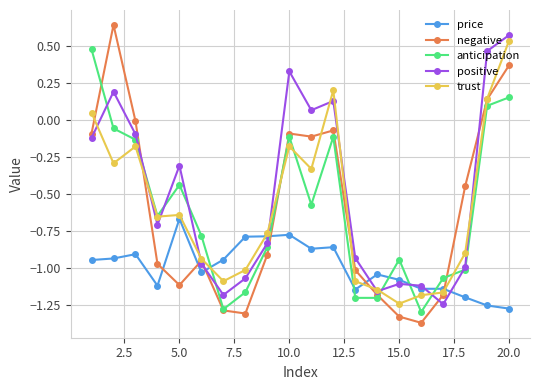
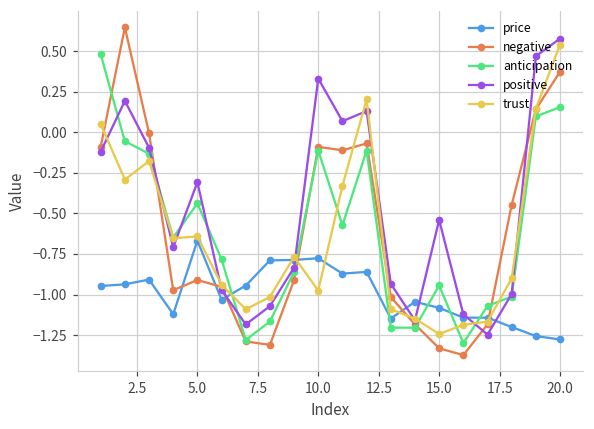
  {
    "price": {
      "5.0": -0.67,
      "10.0": -0.78,
      "15.0": -1.08,
      "20.0": -1.28
    },
    "negative": {
-     "5.0": -1.12,
+     "5.0": -0.91,
      "10.0": -0.09,
      "15.0": -1.33,
      "20.0": 0.37
    },
    "anticipation": {
      "5.0": -0.44,
      "10.0": -0.11,
      "15.0": -0.94,
      "20.0": 0.15
    },
    "positive": {
      "5.0": -0.31,
      "10.0": 0.33,
-     "15.0": -1.11,
+     "15.0": -0.54,
      "20.0": 0.58
    },
    "trust": {
      "5.0": -0.64,
-     "10.0": -0.18,
+     "10.0": -0.98,
      "15.0": -1.24,
      "20.0": 0.54
    }
  }
